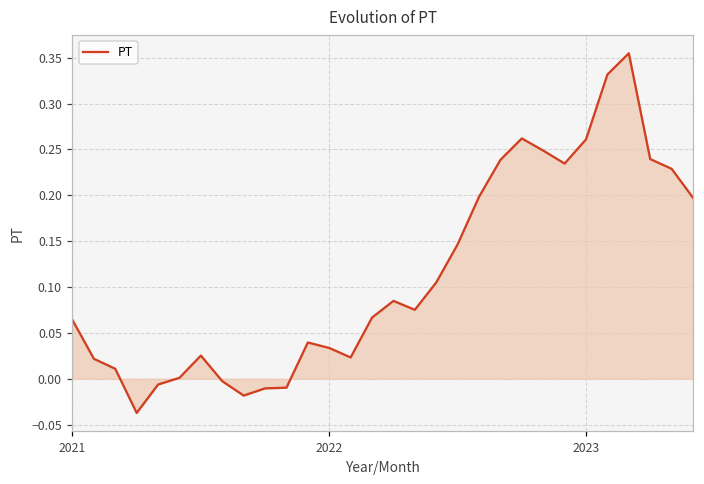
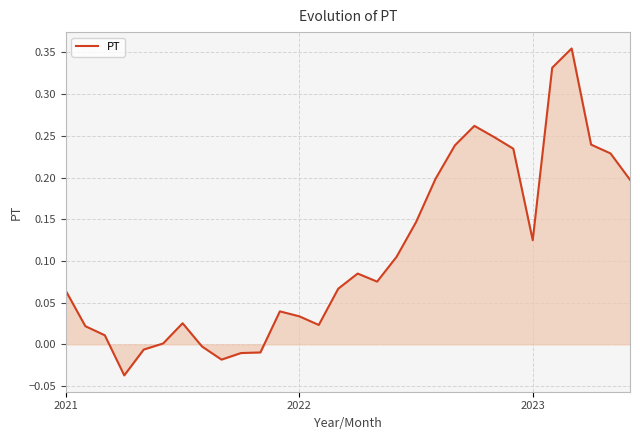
  {
    "PT": {
-     "2023": 0.26
+     "2023": 0.12
    }
  }
